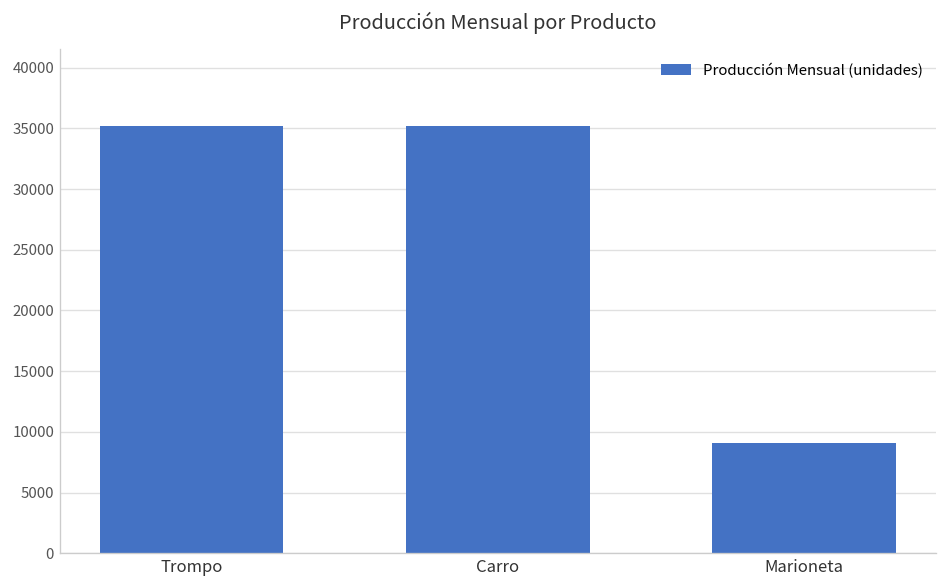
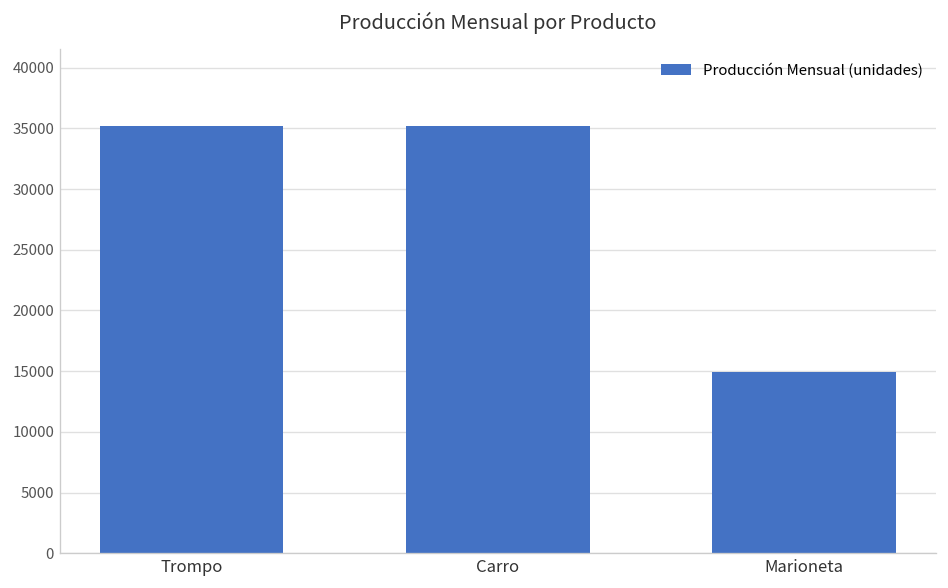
  {
    "Trompo": 35200,
    "Carro": 35200,
-   "Marioneta": 9100
+   "Marioneta": 15000
  }
